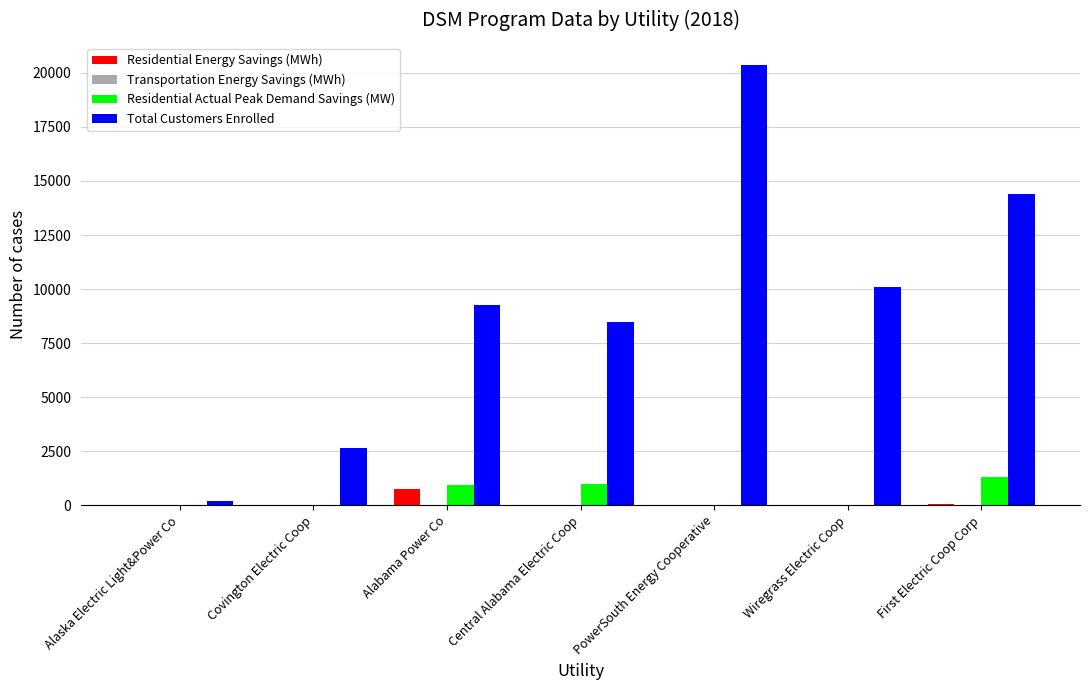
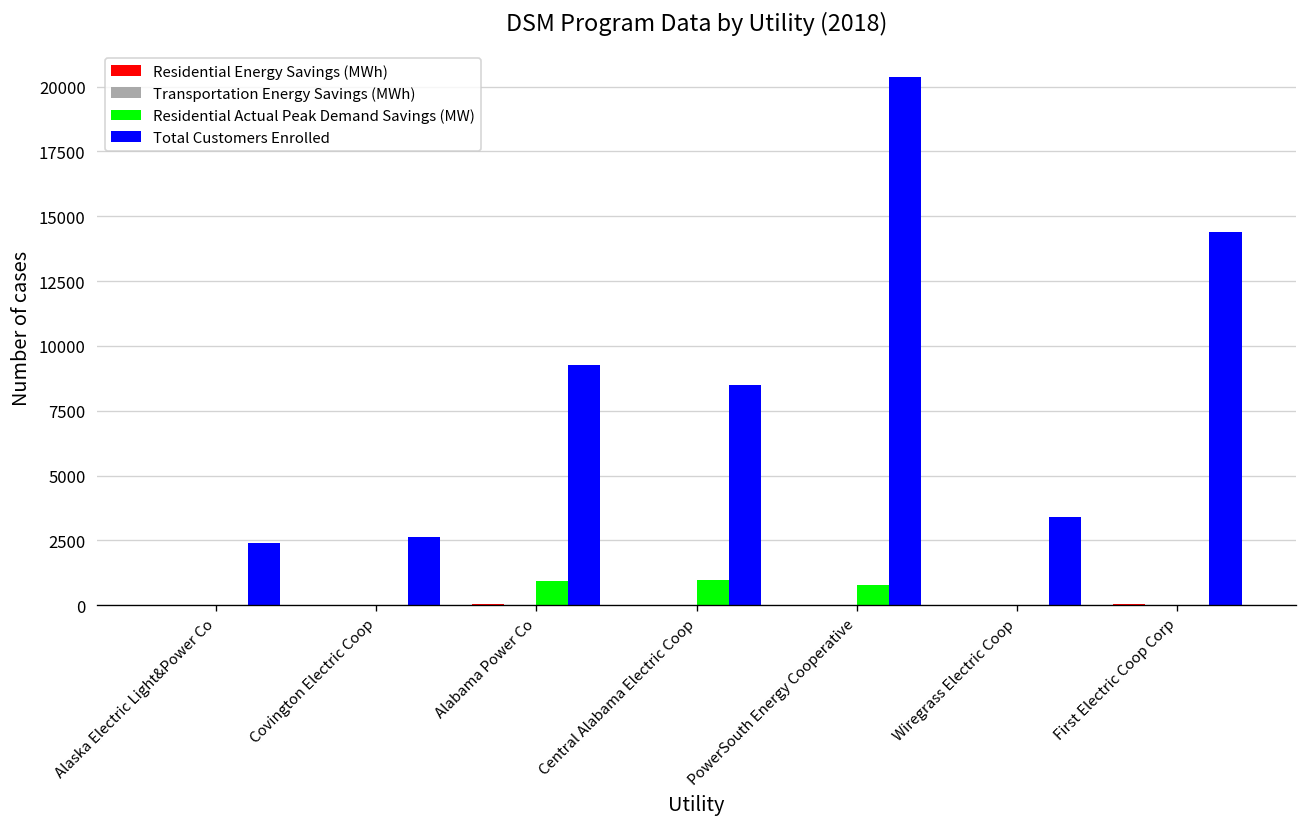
  {
    "Residential Energy Savings (MWh)": {
      "Alaska Electric Light&Power Co": 0,
      "Covington Electric Coop": 0,
-     "Alabama Power Co": 800,
+     "Alabama Power Co": 0,
      "PowerSouth Energy Cooperative": 0,
      "Wiregrass Electric Coop": 0
    },
    "Transportation Energy Savings (MWh)": {
      "Alaska Electric Light&Power Co": 0,
      "Covington Electric Coop": 0,
      "Alabama Power Co": 0,
      "Central Alabama Electric Coop": 0,
      "PowerSouth Energy Cooperative": 0,
      "Wiregrass Electric Coop": 0,
      "First Electric Coop Corp": 0
    },
    "Residential Actual Peak Demand Savings (MW)": {
      "Alaska Electric Light&Power Co": 0,
      "Covington Electric Coop": 0,
      "Alabama Power Co": 900,
      "Central Alabama Electric Coop": 1000,
-     "PowerSouth Energy Cooperative": 0,
-     "First Electric Coop Corp": 1300
+     "PowerSouth Energy Cooperative": 800,
+     "First Electric Coop Corp": 0
    },
    "Total Customers Enrolled": {
-     "Alaska Electric Light&Power Co": 200,
+     "Alaska Electric Light&Power Co": 2400,
      "Covington Electric Coop": 2600,
      "Alabama Power Co": 9200,
      "Central Alabama Electric Coop": 8500,
      "PowerSouth Energy Cooperative": 20400,
-     "Wiregrass Electric Coop": 10100,
+     "Wiregrass Electric Coop": 3400,
      "First Electric Coop Corp": 14400
    }
  }
